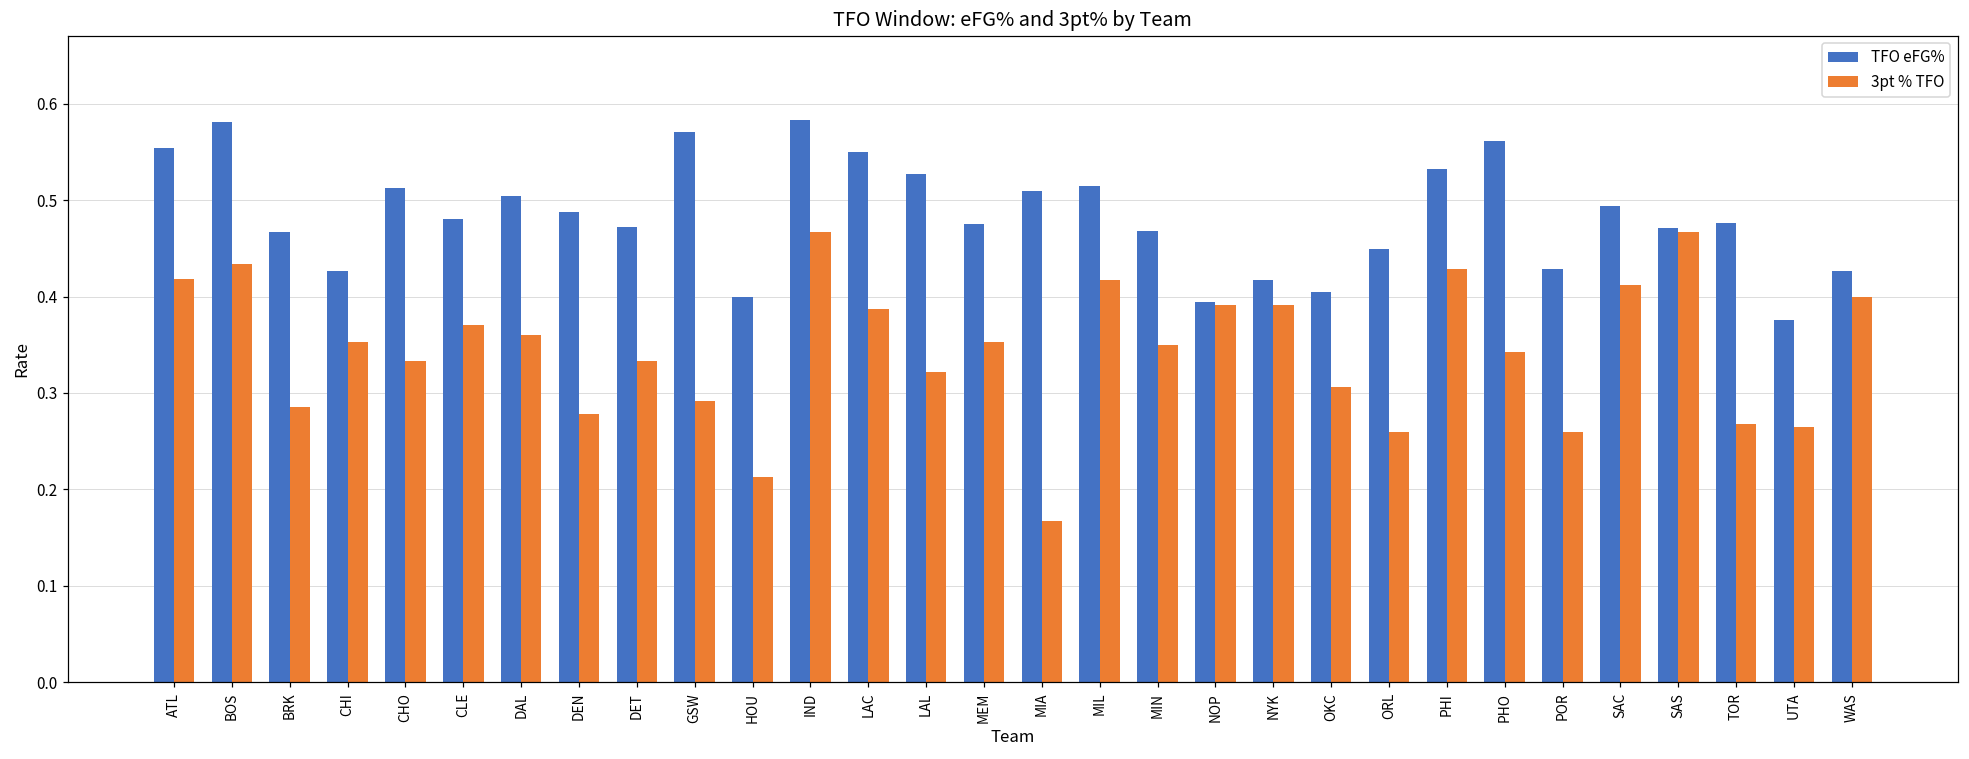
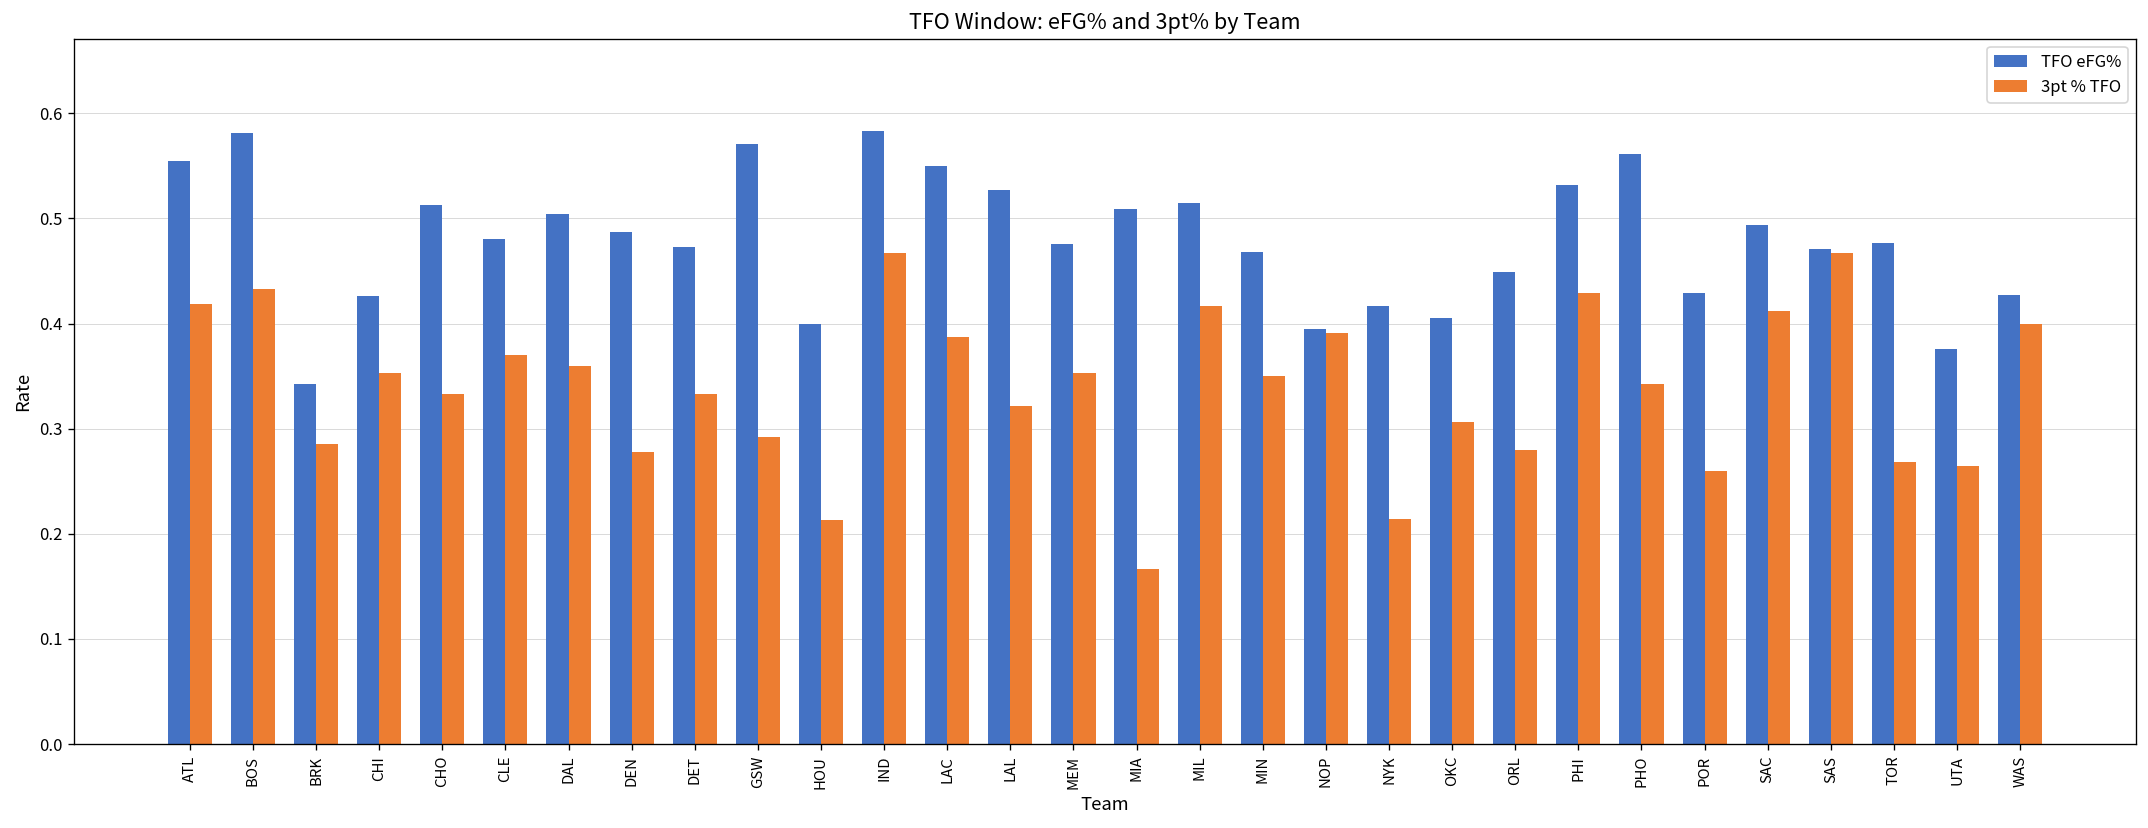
  {
    "TFO eFG%": {
      "ATL": 0.55,
      "BOS": 0.58,
-     "BRK": 0.47,
+     "BRK": 0.34,
      "CHI": 0.43,
      "CHO": 0.51,
      "CLE": 0.48,
      "DAL": 0.50,
      "DEN": 0.49,
      "DET": 0.47,
      "GSW": 0.57,
      "HOU": 0.40,
      "IND": 0.58,
      "LAC": 0.55,
      "LAL": 0.53,
      "MEM": 0.48,
      "MIA": 0.51,
      "MIL": 0.51,
      "MIN": 0.47,
      "NOP": 0.39,
      "NYK": 0.42,
      "OKC": 0.41,
      "ORL": 0.45,
      "PHI": 0.53,
      "PHO": 0.56,
      "POR": 0.43,
      "SAC": 0.49,
      "SAS": 0.47,
      "TOR": 0.48,
      "UTA": 0.38,
      "WAS": 0.43
    },
    "3pt % TFO": {
      "ATL": 0.42,
      "BOS": 0.43,
      "BRK": 0.29,
      "CHI": 0.35,
      "CHO": 0.33,
      "CLE": 0.37,
      "DAL": 0.36,
      "DEN": 0.28,
      "DET": 0.33,
      "GSW": 0.29,
      "HOU": 0.21,
      "IND": 0.47,
      "LAC": 0.39,
      "LAL": 0.32,
      "MEM": 0.35,
      "MIA": 0.17,
      "MIL": 0.42,
      "MIN": 0.35,
      "NOP": 0.39,
-     "NYK": 0.39,
+     "NYK": 0.21,
      "OKC": 0.31,
-     "ORL": 0.26,
+     "ORL": 0.28,
      "PHI": 0.43,
      "PHO": 0.34,
      "POR": 0.26,
      "SAC": 0.41,
      "SAS": 0.47,
      "TOR": 0.27,
      "UTA": 0.26,
      "WAS": 0.40
    }
  }
